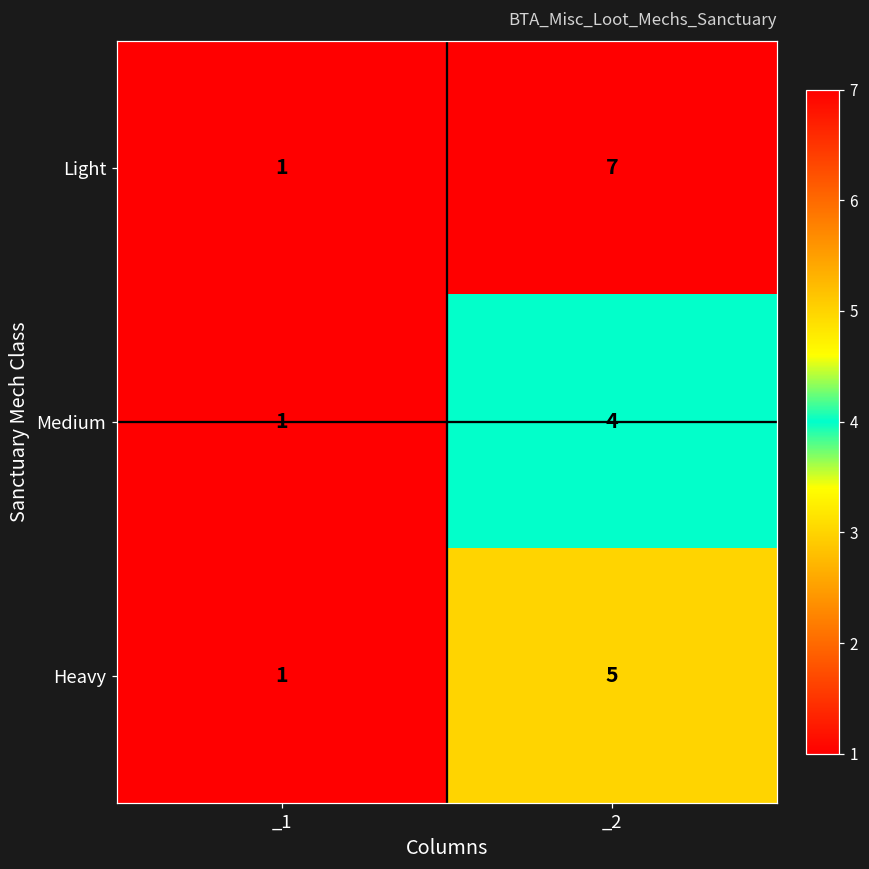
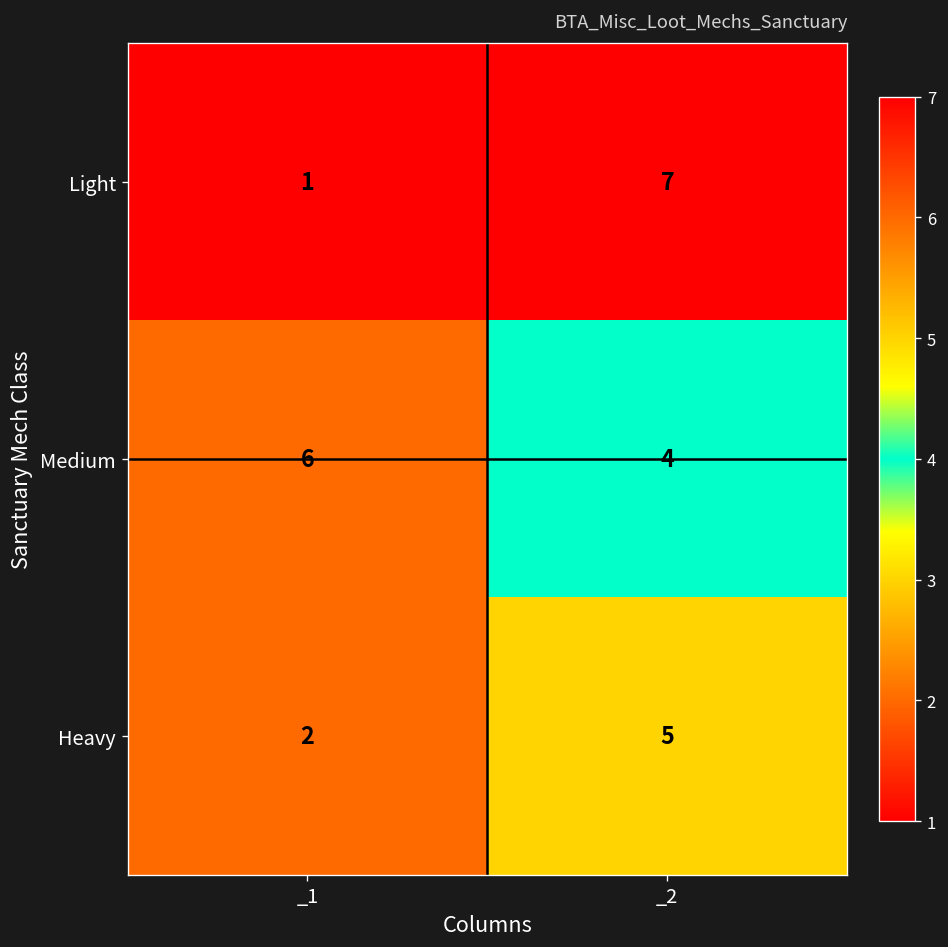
  {
    "Light": {
      "_1": 1,
      "_2": 7
    },
    "Medium": {
-     "_1": 1,
+     "_1": 6,
      "_2": 4
    },
    "Heavy": {
-     "_1": 1,
+     "_1": 2,
      "_2": 5
    }
  }
